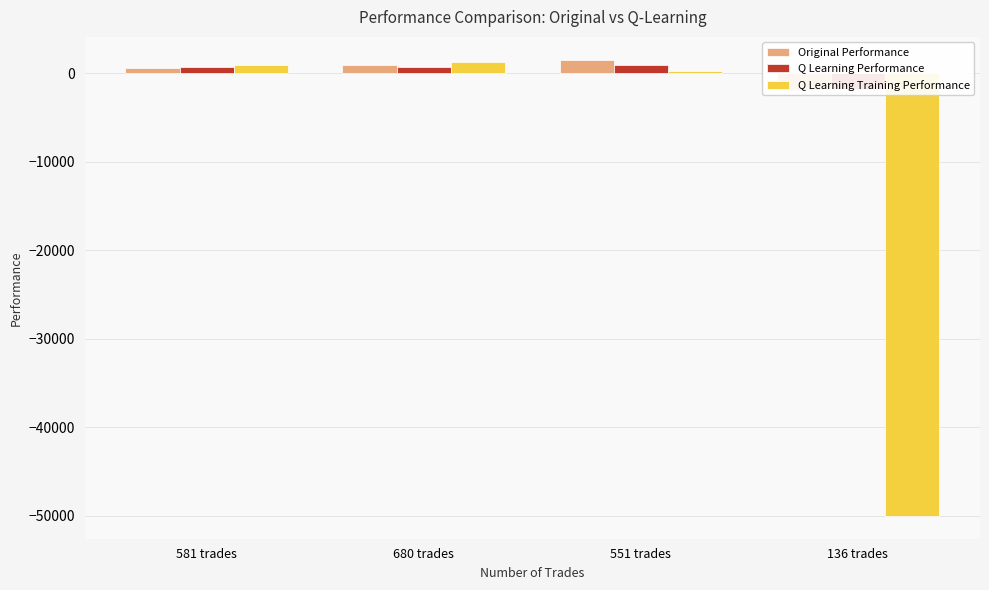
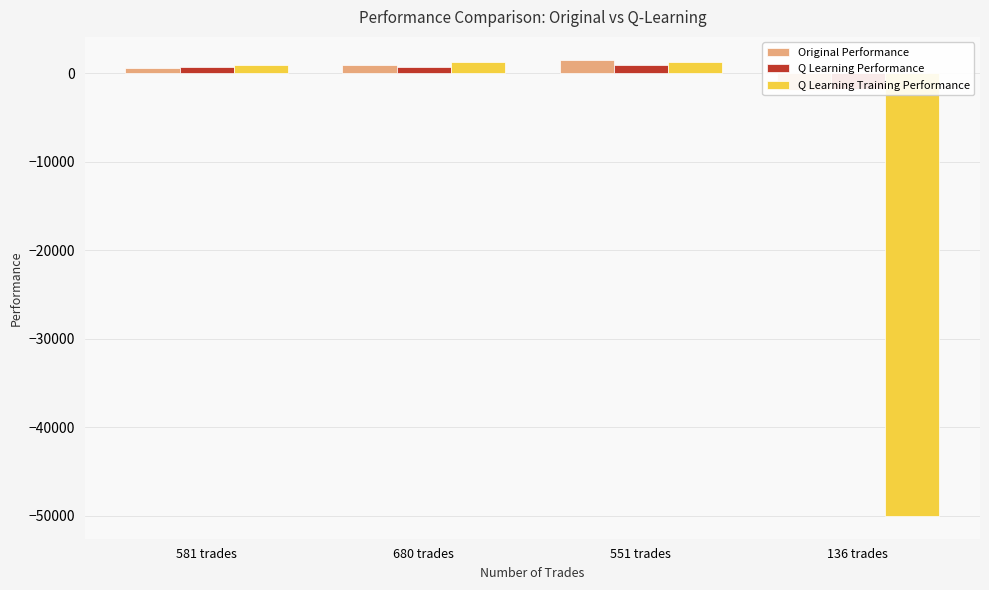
  {
    "Original Performance": {
      "581 trades": 1000,
      "680 trades": 1000,
      "551 trades": 2000
    },
    "Q Learning Performance": {
      "581 trades": 1000,
      "680 trades": 1000,
      "551 trades": 1000
    },
    "Q Learning Training Performance": {
      "581 trades": 1000,
      "680 trades": 1000,
-     "551 trades": 0,
+     "551 trades": 1000,
      "136 trades": -50000
    }
  }
